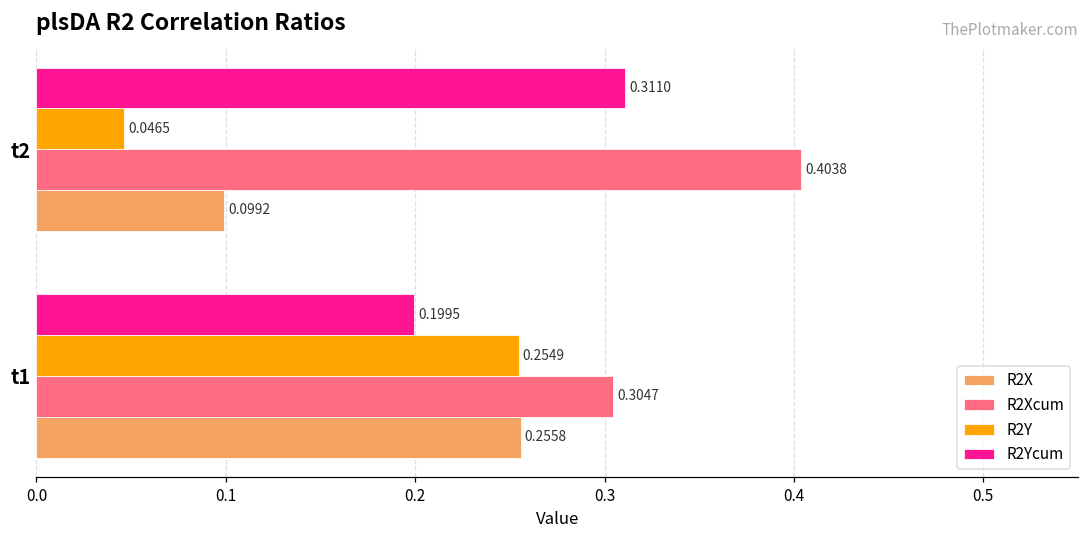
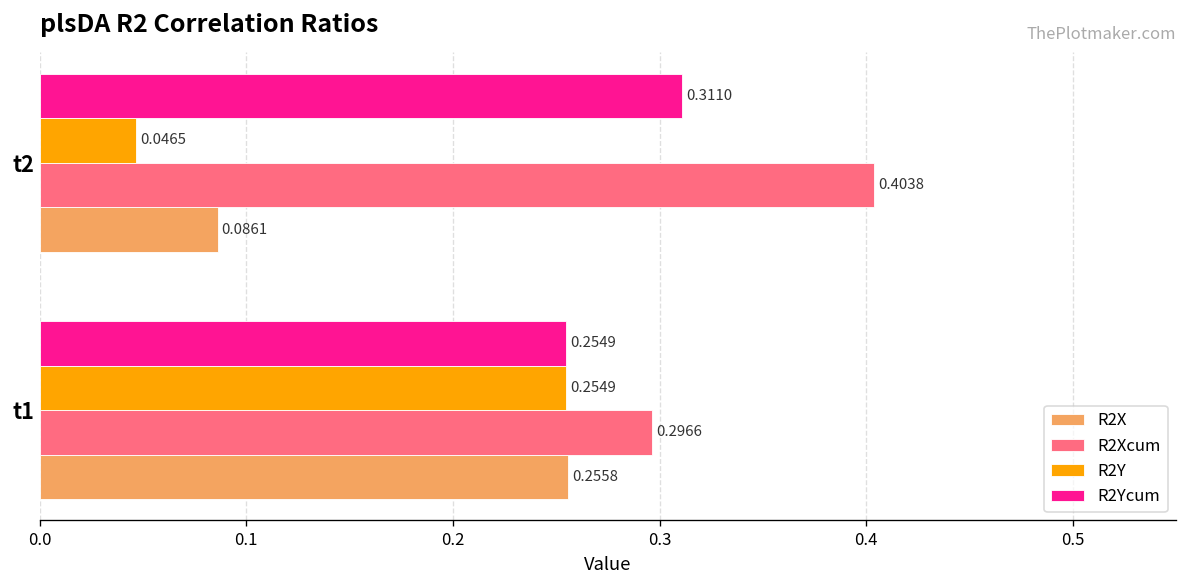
  {
    "R2X": {
-     "t2": 0.0992,
+     "t2": 0.0861,
      "t1": 0.2558
    },
    "R2Xcum": {
      "t2": 0.4038,
-     "t1": 0.3047
+     "t1": 0.2966
    },
    "R2Y": {
      "t2": 0.0465,
      "t1": 0.2549
    },
    "R2Ycum": {
      "t2": 0.3110,
-     "t1": 0.1995
+     "t1": 0.2549
    }
  }
